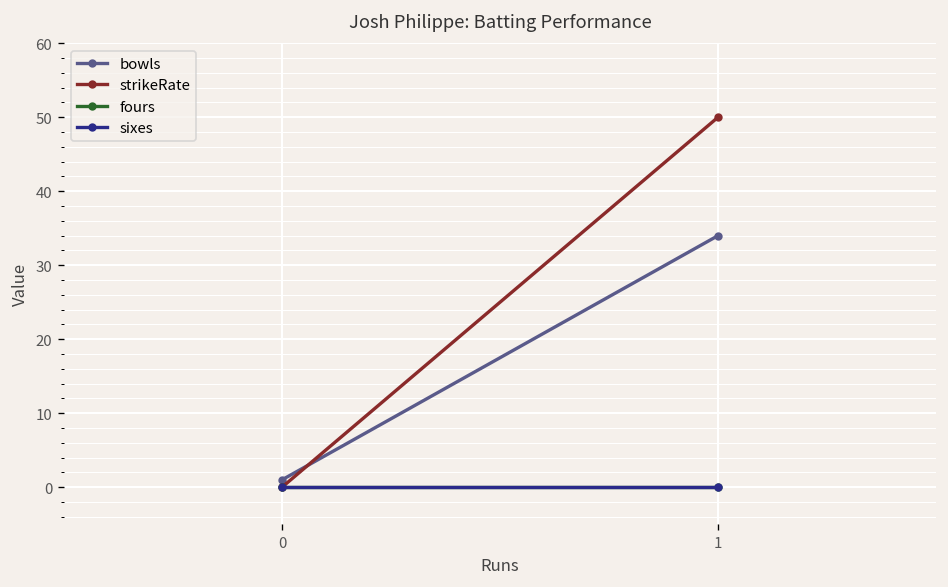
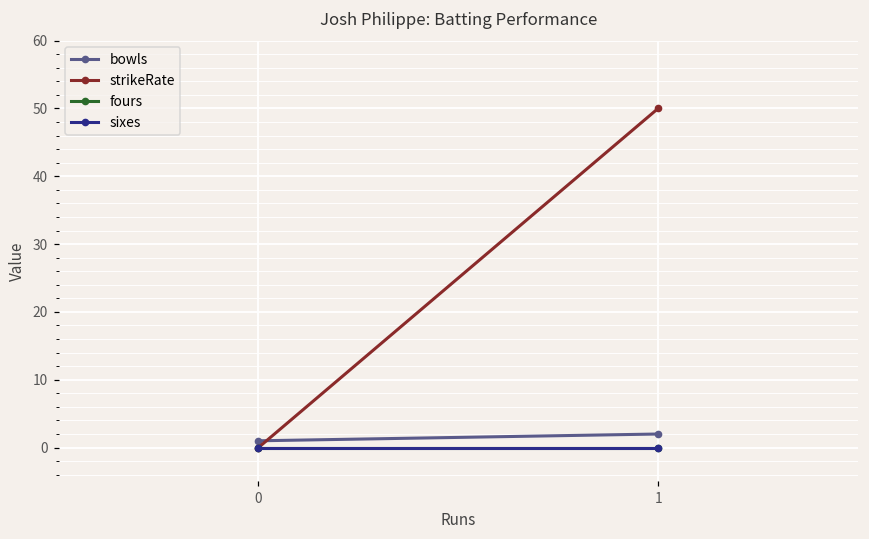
  {
    "bowls": {
      "0": 1,
-     "1": 34
+     "1": 2
    },
    "strikeRate": {
      "1": 50
    },
    "sixes": {
      "1": 0
    }
  }
